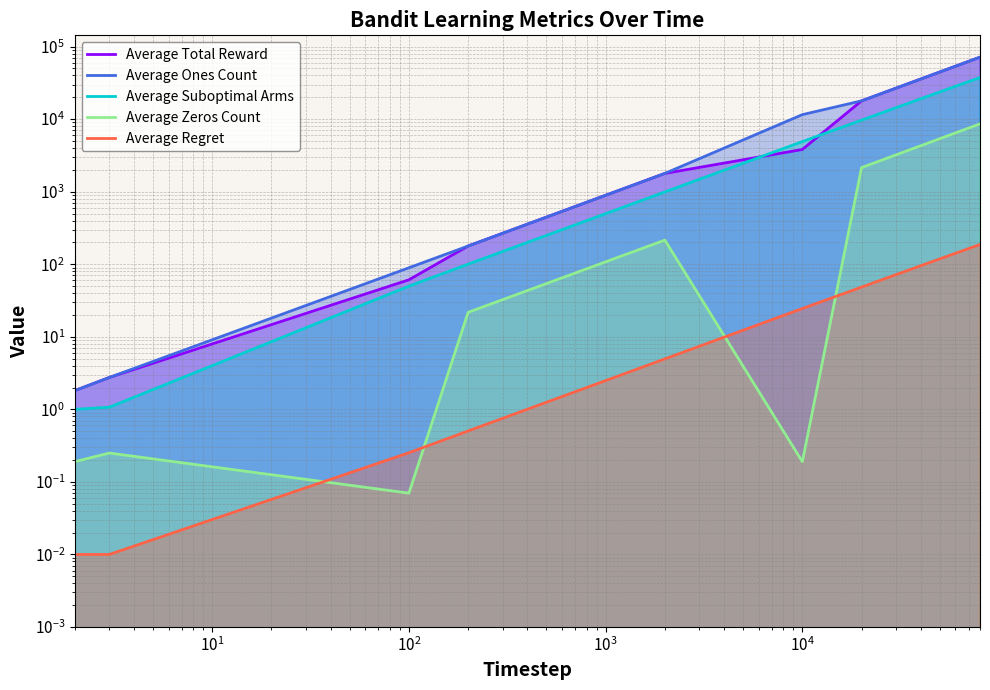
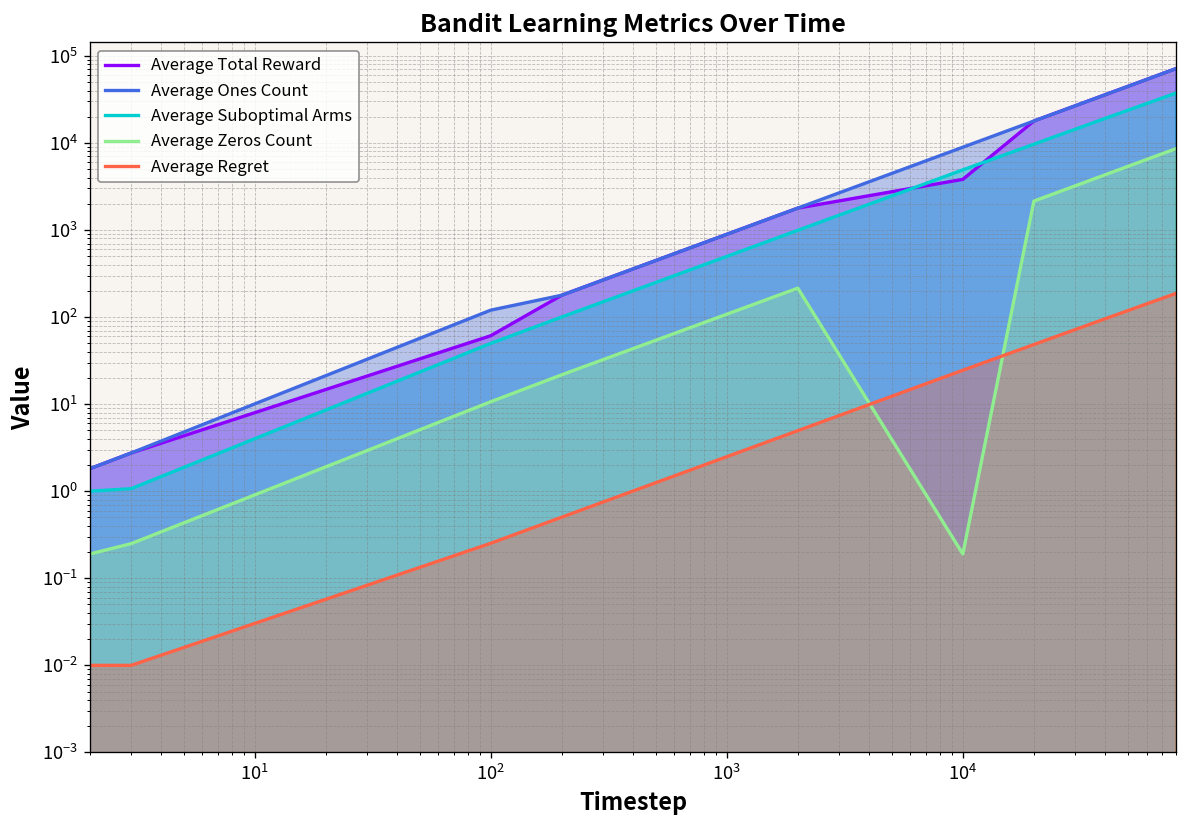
  {
    "Average Total Reward": {
      "10^2": 60,
      "10^4": 4000
    },
    "Average Ones Count": {
-     "10^2": 90,
-     "10^4": 12000
+     "10^2": 120,
+     "10^4": 9000
    },
    "Average Suboptimal Arms": {
      "10^2": 50,
      "10^4": 5000
    },
    "Average Zeros Count": {
-     "10^2": 0.07,
+     "10^2": 11,
      "10^4": 0.19
    },
    "Average Regret": {
      "10^2": 0.25,
      "10^4": 25
    }
  }
